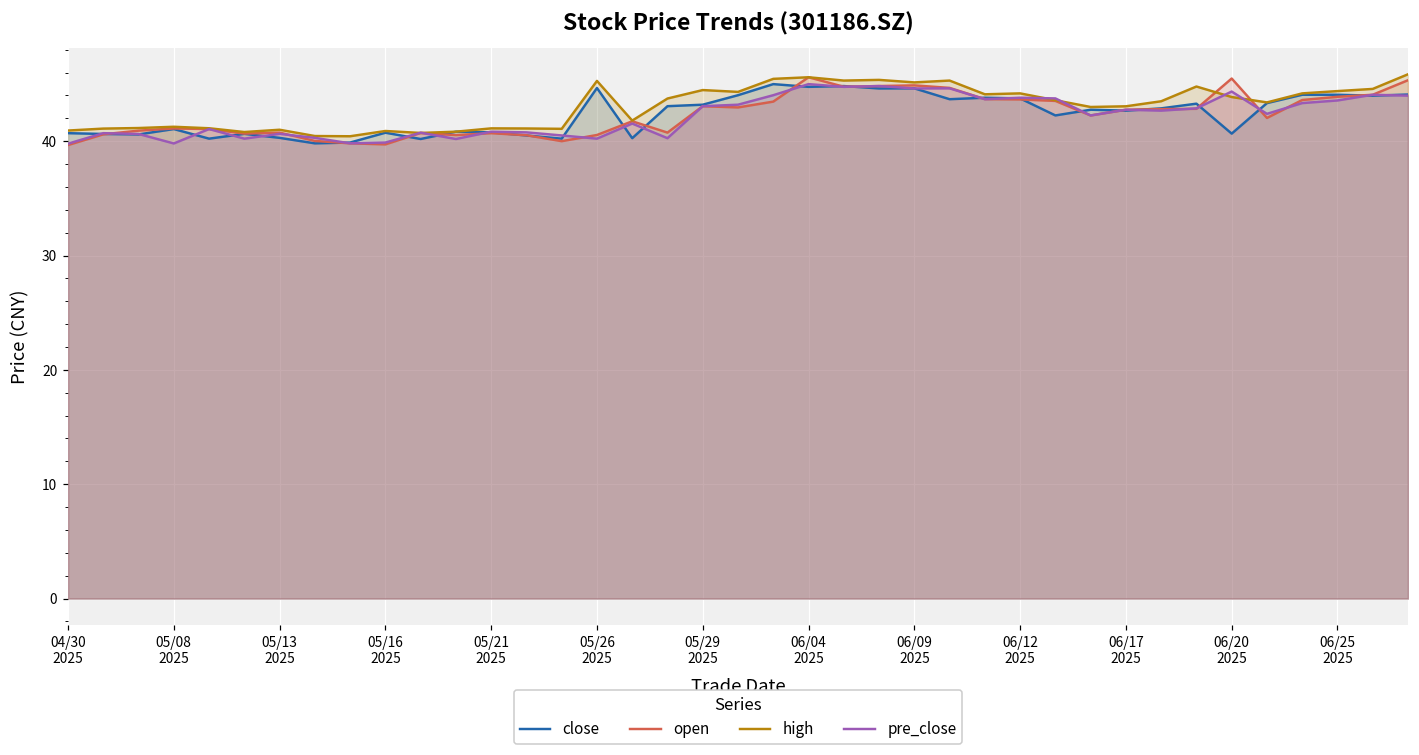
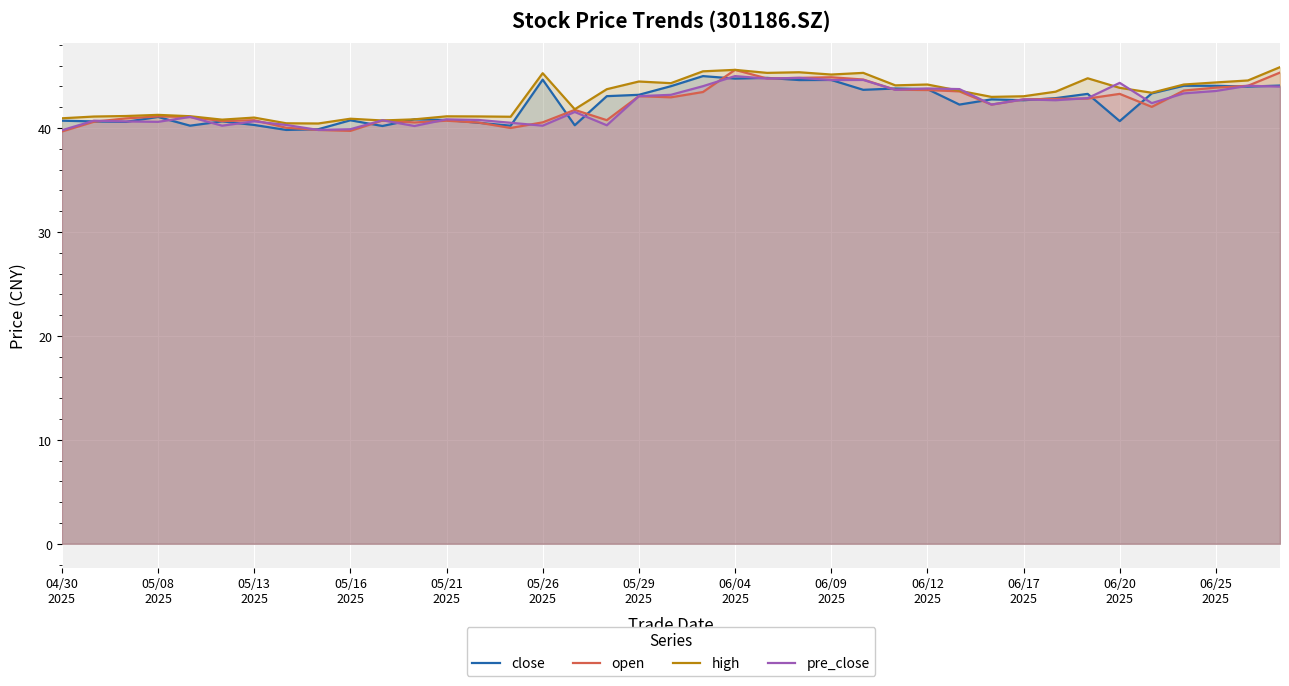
  {
    "close": {
      "05/13 2025": 40.3,
      "05/26 2025": 44.7,
      "06/20 2025": 40.7
    },
    "open": {
      "05/26 2025": 40.5,
      "06/09 2025": 44.9,
-     "06/20 2025": 45.5
+     "06/20 2025": 43.3
    },
    "high": {
      "05/13 2025": 41.0,
      "05/21 2025": 41.1,
      "05/26 2025": 45.3,
      "05/29 2025": 44.5,
      "06/09 2025": 45.1,
      "06/12 2025": 44.2,
      "06/17 2025": 43.1,
      "06/20 2025": 43.9,
      "06/25 2025": 44.4
    },
    "pre_close": {
-     "05/08 2025": 39.8,
+     "05/08 2025": 40.6,
      "05/26 2025": 40.2,
      "06/20 2025": 44.3,
      "06/25 2025": 43.6
    }
  }
